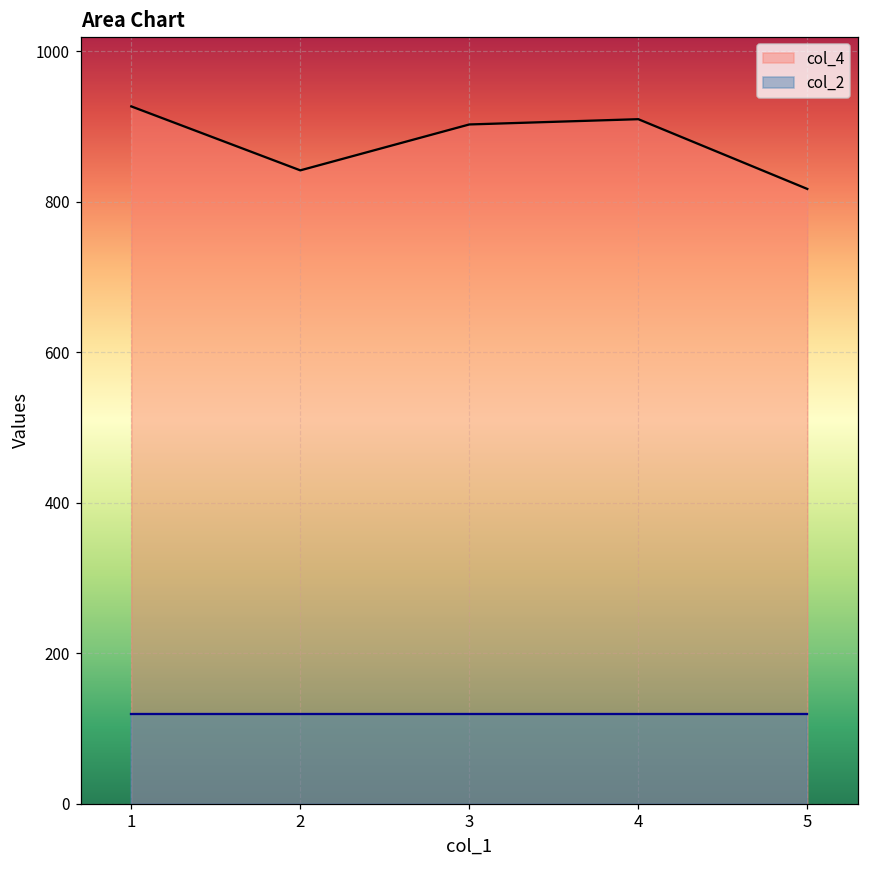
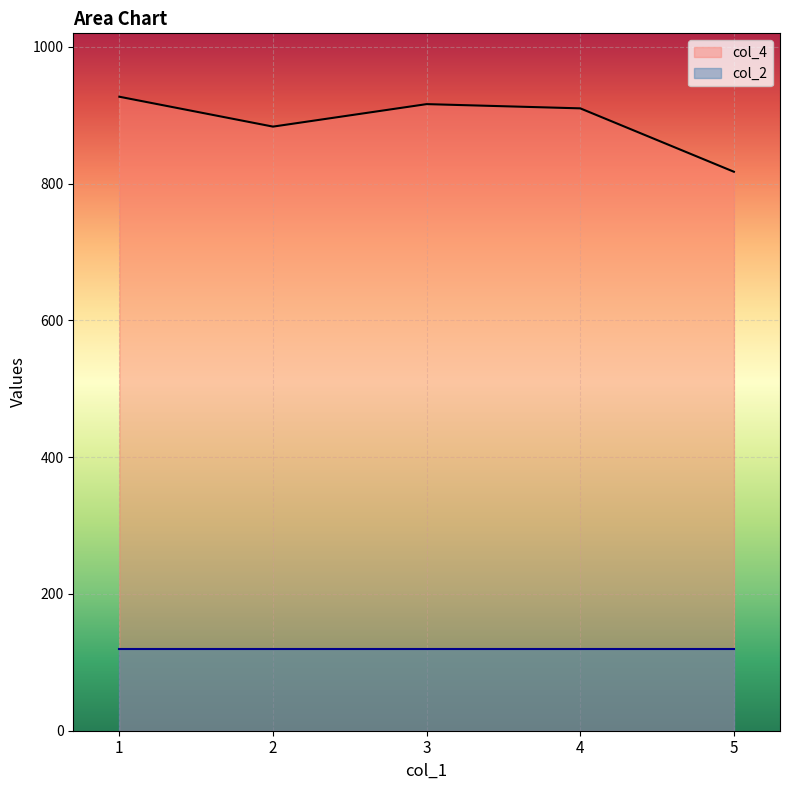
  {
    "col_4": {
      "1": 930,
-     "2": 840,
-     "3": 900,
+     "2": 880,
+     "3": 920,
      "4": 910,
      "5": 820
    },
    "col_2": {
      "1": 120,
      "2": 120,
      "3": 120,
      "4": 120,
      "5": 120
    }
  }
